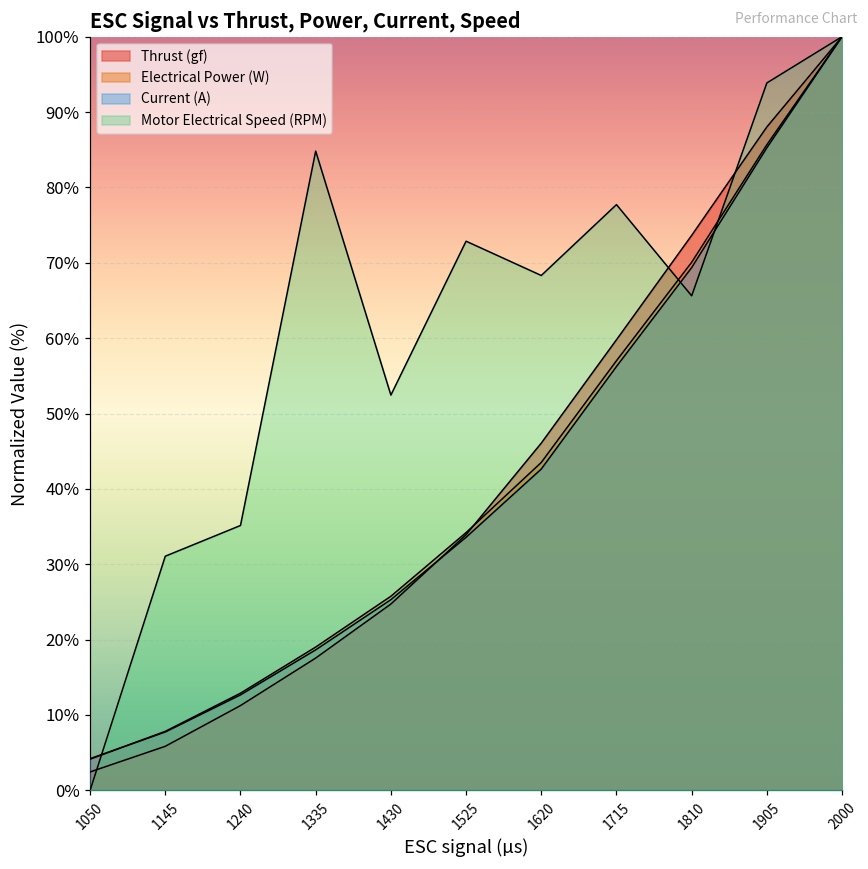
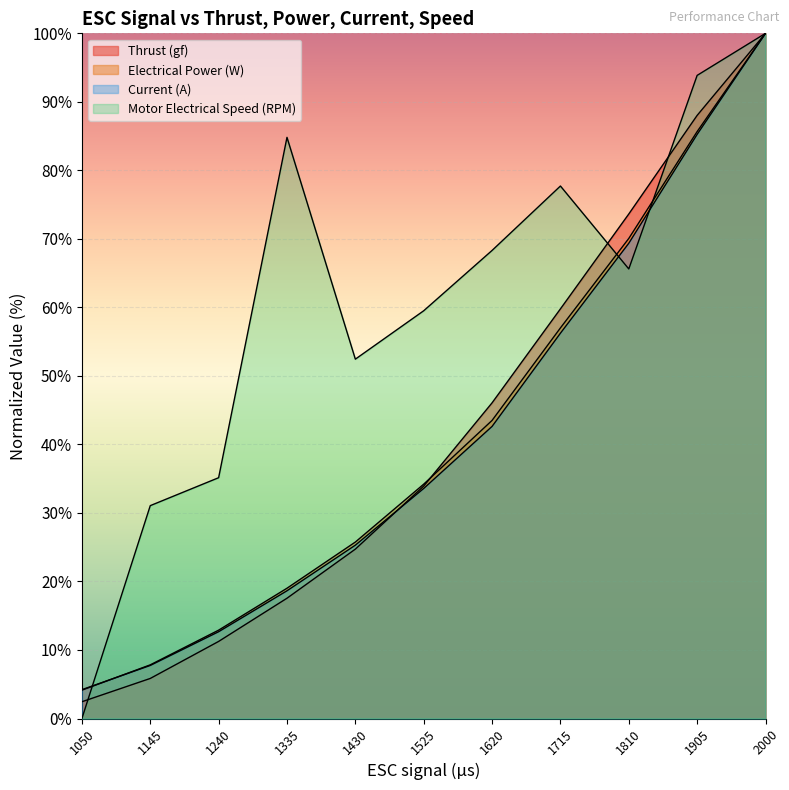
  {
    "Current (A)": {
      "1335": "19%",
      "1430": "25%",
      "1620": "43%",
      "1715": "56%",
      "1810": "69%",
      "1905": "85%"
    },
    "Motor Electrical Speed (RPM)": {
      "1050": "0%",
      "1145": "31%",
      "1240": "35%",
      "1335": "85%",
      "1430": "52%",
-     "1525": "73%",
+     "1525": "60%",
      "1620": "68%",
      "1715": "78%",
      "1810": "66%",
      "1905": "94%"
    }
  }
